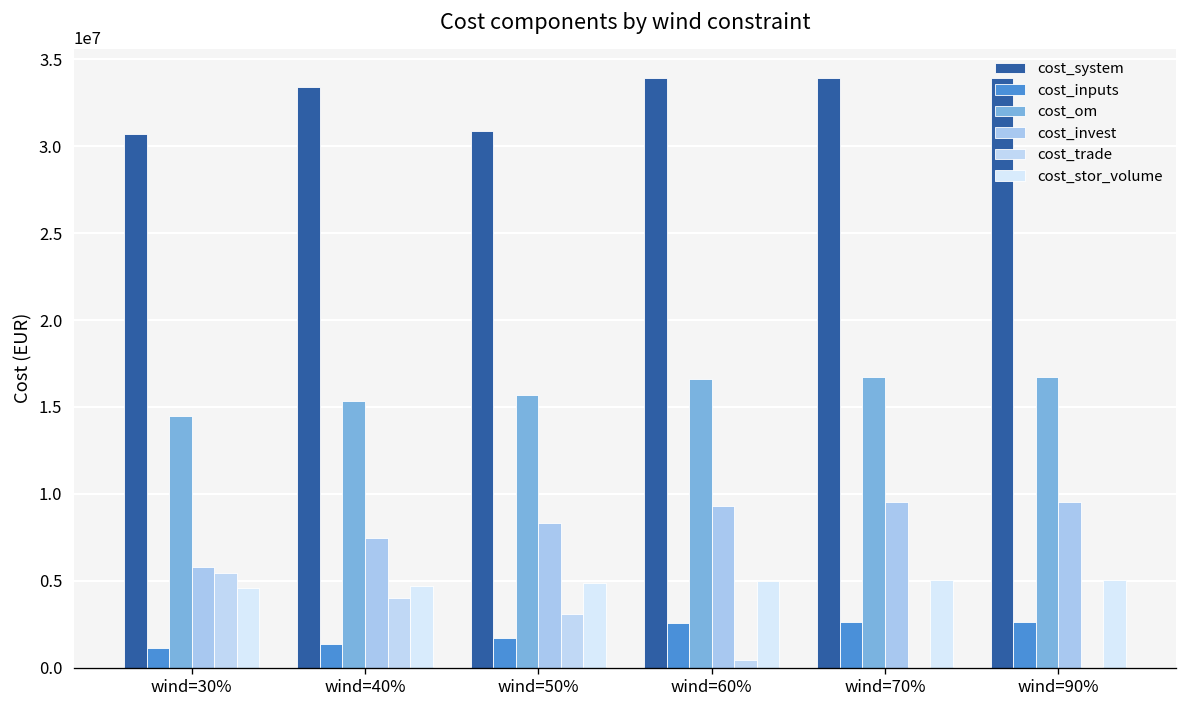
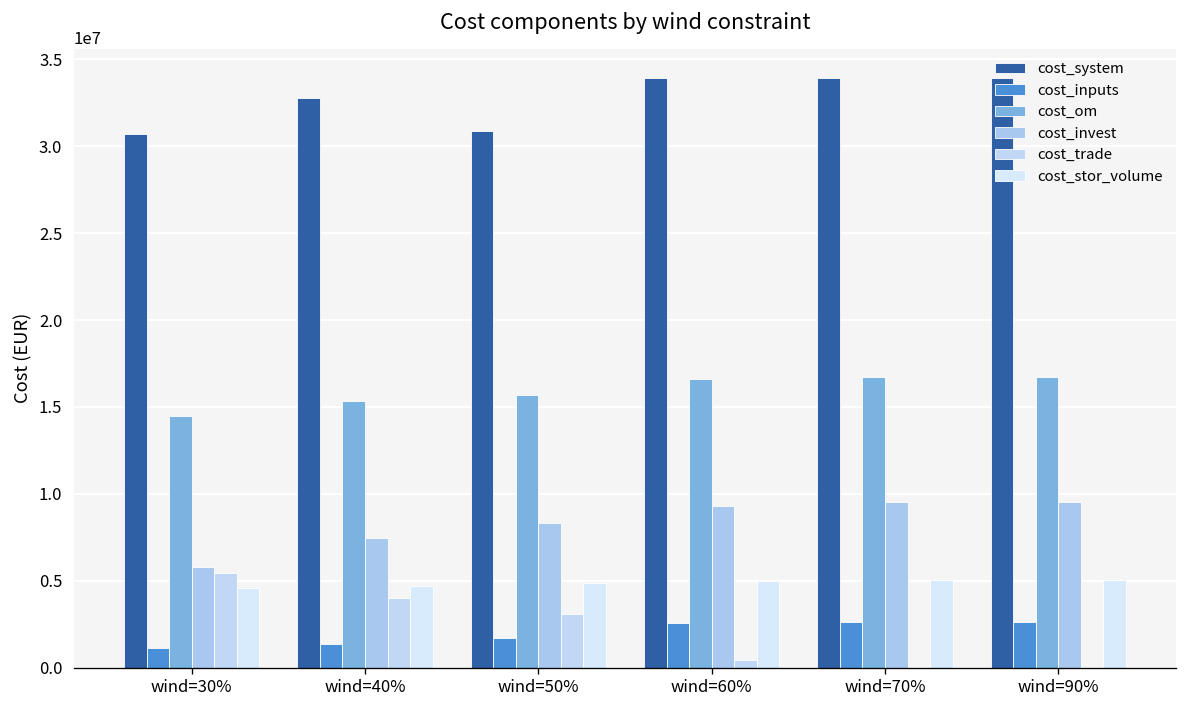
  {
    "cost_system": {
      "wind=30%": 30700000,
-     "wind=40%": 33400000,
+     "wind=40%": 32800000,
      "wind=50%": 30900000,
      "wind=60%": 33900000,
      "wind=70%": 33900000,
      "wind=90%": 33900000
    }
  }
